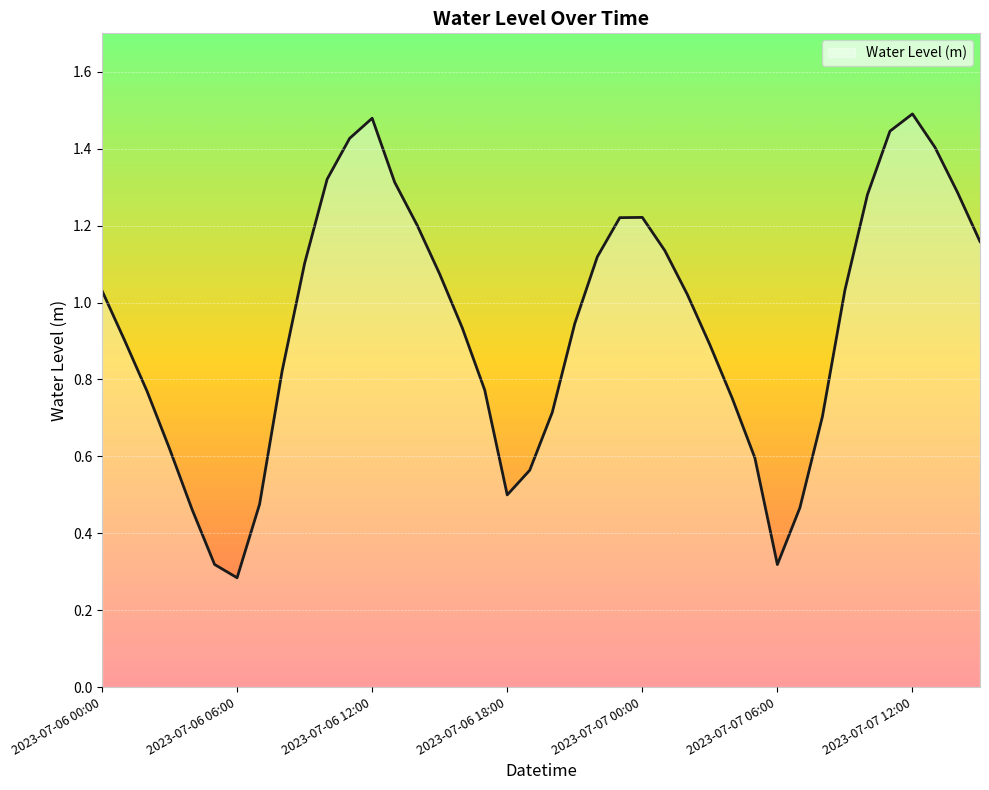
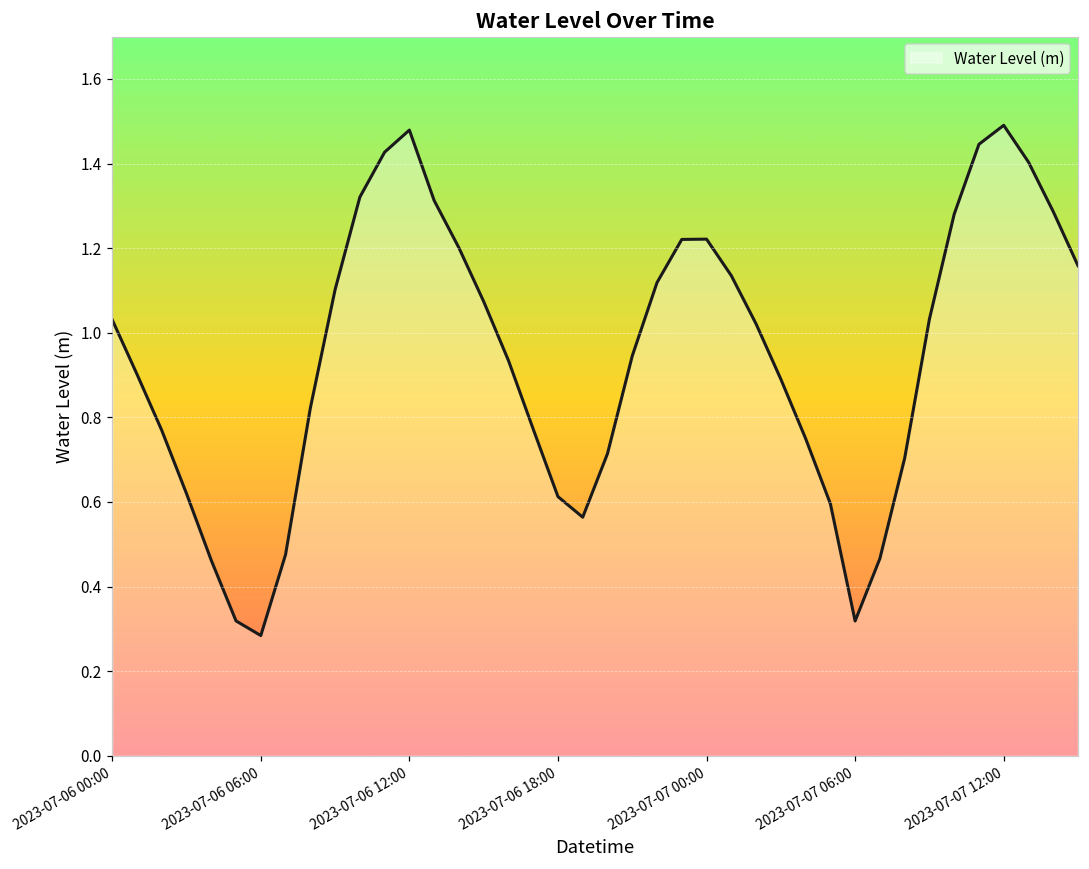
  {
    "2023-07-06 00:00": 1.03,
    "2023-07-06 06:00": 0.28,
    "2023-07-06 12:00": 1.48,
-   "2023-07-06 18:00": 0.50,
+   "2023-07-06 18:00": 0.61,
    "2023-07-07 00:00": 1.22,
    "2023-07-07 06:00": 0.32,
    "2023-07-07 12:00": 1.49
  }
